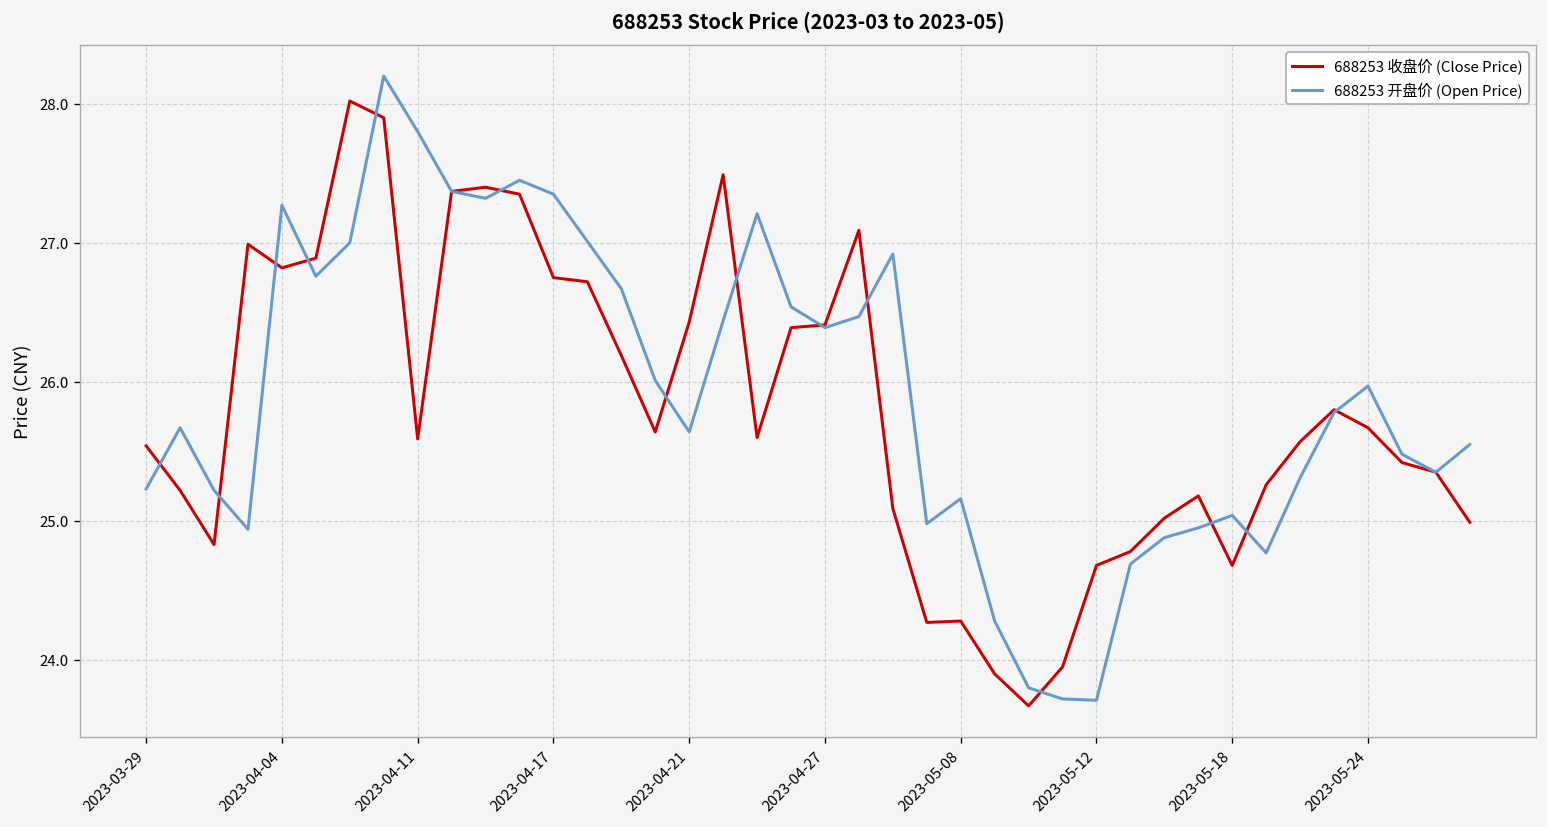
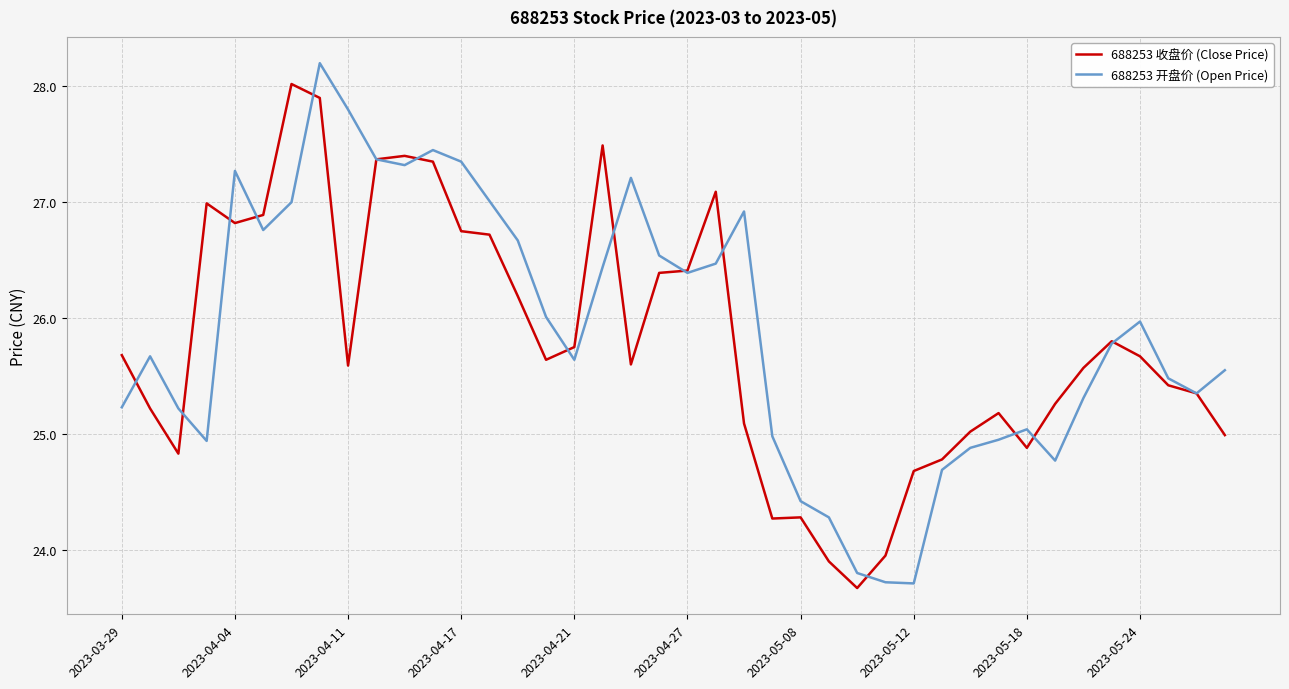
  {
    "688253 收盘价 (Close Price)": {
-     "2023-03-29": 25.54,
+     "2023-03-29": 25.68,
      "2023-04-04": 26.82,
      "2023-04-11": 25.59,
      "2023-04-17": 26.75,
-     "2023-04-21": 26.43,
+     "2023-04-21": 25.75,
      "2023-05-08": 24.28,
      "2023-05-12": 24.68,
-     "2023-05-18": 24.68,
+     "2023-05-18": 24.88,
      "2023-05-24": 25.67
    },
    "688253 开盘价 (Open Price)": {
      "2023-03-29": 25.23,
      "2023-04-04": 27.27,
      "2023-04-11": 27.80,
      "2023-04-17": 27.35,
      "2023-04-21": 25.64,
-     "2023-05-08": 25.16,
+     "2023-05-08": 24.42,
      "2023-05-12": 23.71,
      "2023-05-18": 25.04,
      "2023-05-24": 25.97
    }
  }
